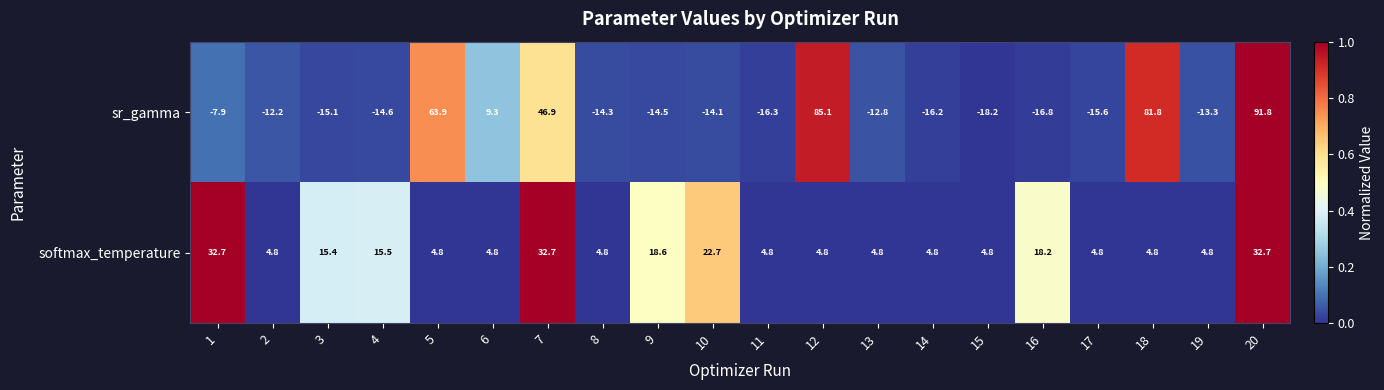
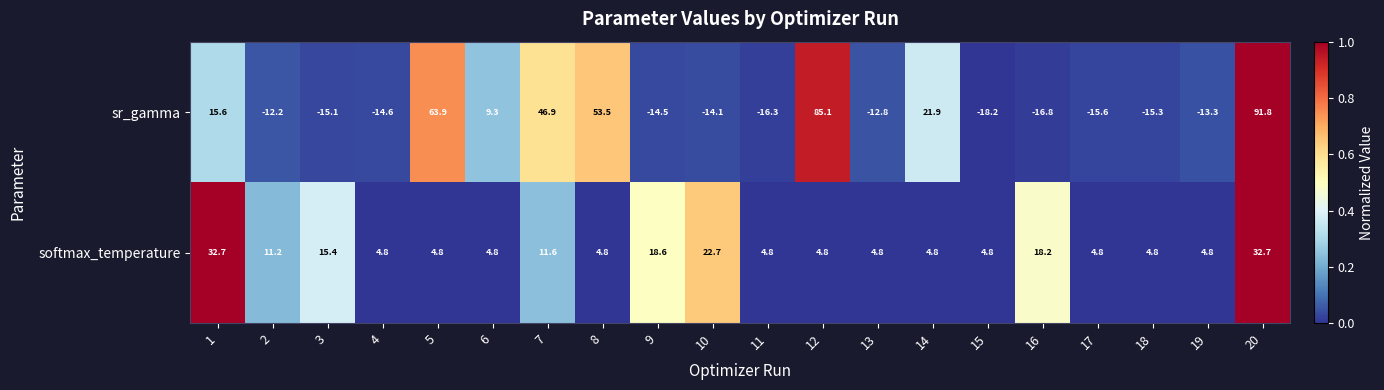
  {
    "sr_gamma": {
-     "1": -7.9,
+     "1": 15.6,
      "2": -12.2,
      "3": -15.1,
      "4": -14.6,
      "5": 63.9,
      "6": 9.3,
      "7": 46.9,
-     "8": -14.3,
+     "8": 53.5,
      "9": -14.5,
      "10": -14.1,
      "11": -16.3,
      "12": 85.1,
      "13": -12.8,
-     "14": -16.2,
+     "14": 21.9,
      "15": -18.2,
      "16": -16.8,
      "17": -15.6,
-     "18": 81.8,
+     "18": -15.3,
      "19": -13.3,
      "20": 91.8
    },
    "softmax_temperature": {
      "1": 32.7,
-     "2": 4.8,
+     "2": 11.2,
      "3": 15.4,
-     "4": 15.5,
+     "4": 4.8,
      "5": 4.8,
      "6": 4.8,
-     "7": 32.7,
+     "7": 11.6,
      "8": 4.8,
      "9": 18.6,
      "10": 22.7,
      "11": 4.8,
      "12": 4.8,
      "13": 4.8,
      "14": 4.8,
      "15": 4.8,
      "16": 18.2,
      "17": 4.8,
      "18": 4.8,
      "19": 4.8,
      "20": 32.7
    }
  }
